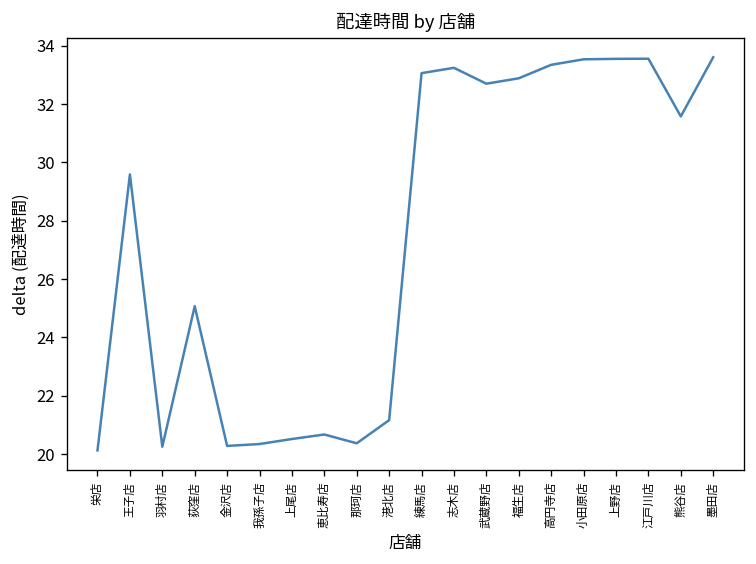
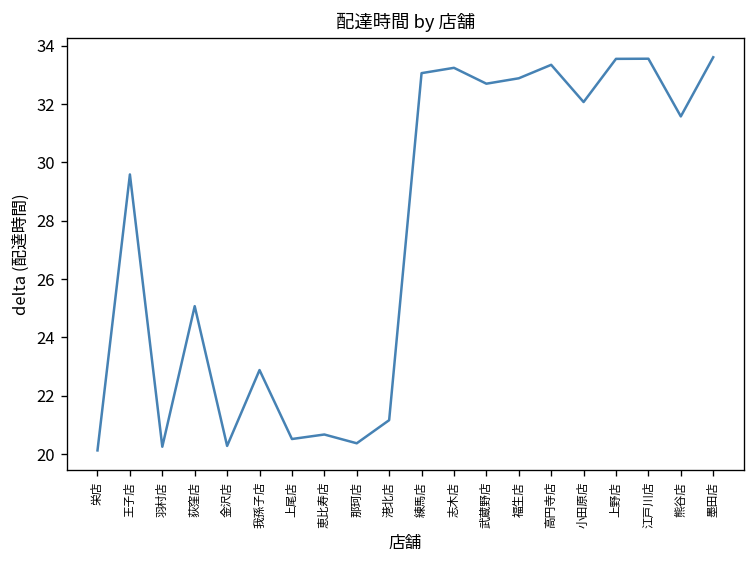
  {
    "栄店": 20.1,
    "王子店": 29.6,
    "羽村店": 20.3,
    "荻窪店": 25.1,
    "金沢店": 20.3,
-   "我孫子店": 20.3,
+   "我孫子店": 22.9,
    "上尾店": 20.5,
    "恵比寿店": 20.7,
    "那珂店": 20.4,
    "港北店": 21.2,
    "練馬店": 33.1,
    "志木店": 33.2,
    "武蔵野店": 32.7,
    "福生店": 32.9,
    "高円寺店": 33.3,
-   "小田原店": 33.5,
+   "小田原店": 32.1,
    "上野店": 33.5,
    "江戸川店": 33.6,
    "熊谷店": 31.6,
    "墨田店": 33.6
  }
